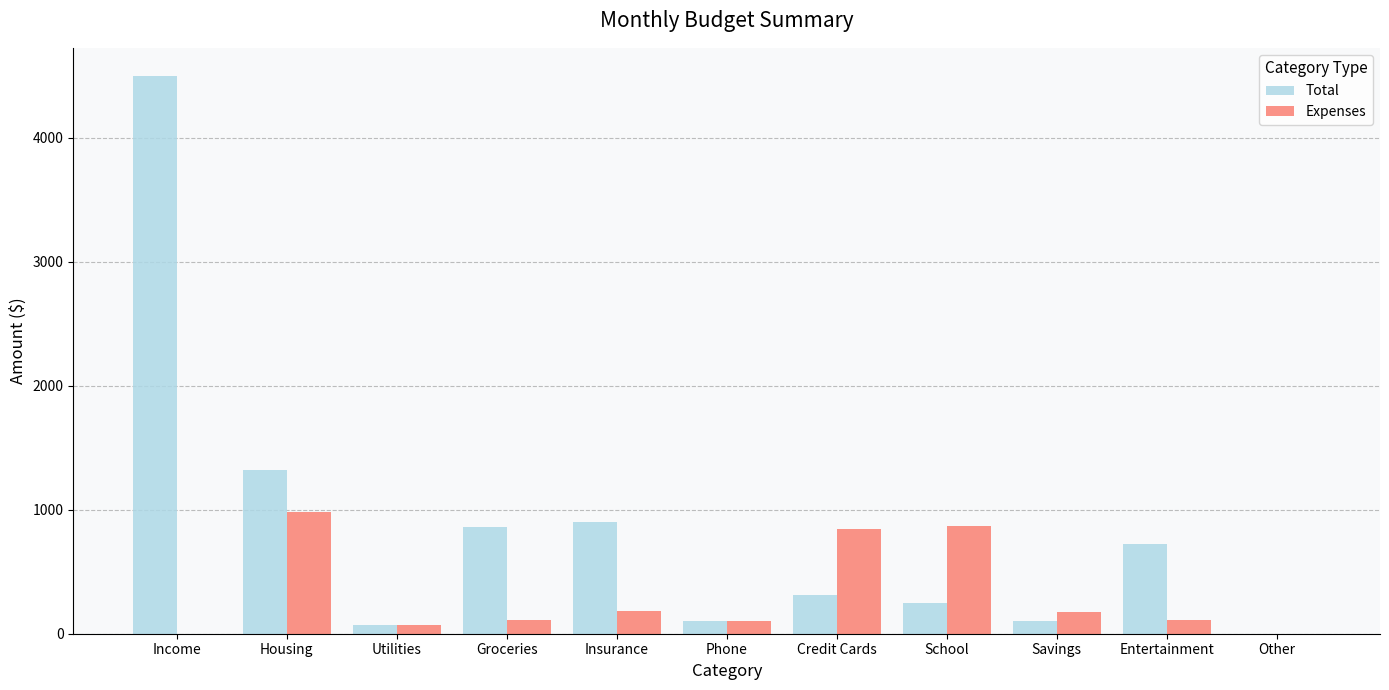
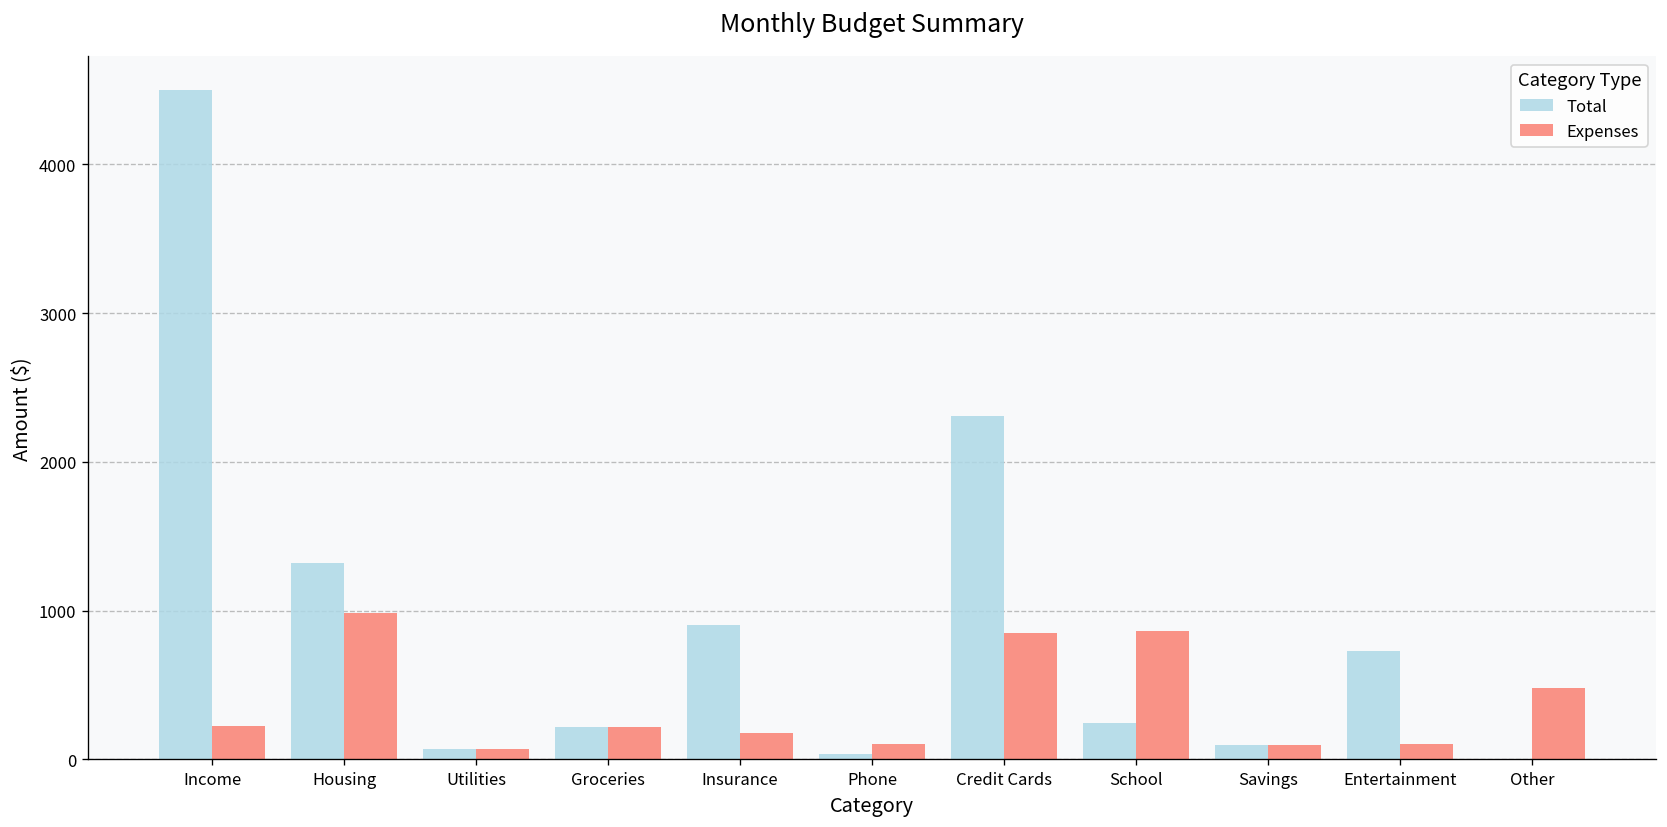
  {
    "Total": {
      "Income": 4500,
      "Housing": 1320,
      "Utilities": 70,
-     "Groceries": 860,
+     "Groceries": 220,
      "Insurance": 900,
-     "Phone": 100,
-     "Credit Cards": 320,
+     "Phone": 40,
+     "Credit Cards": 2310,
      "School": 240,
      "Savings": 100,
      "Entertainment": 730,
      "Other": 0
    },
    "Expenses": {
-     "Income": 0,
+     "Income": 230,
      "Housing": 980,
      "Utilities": 70,
-     "Groceries": 110,
+     "Groceries": 220,
      "Insurance": 180,
      "Phone": 100,
      "Credit Cards": 850,
      "School": 870,
-     "Savings": 180,
+     "Savings": 100,
      "Entertainment": 110,
-     "Other": 0
+     "Other": 480
    }
  }
